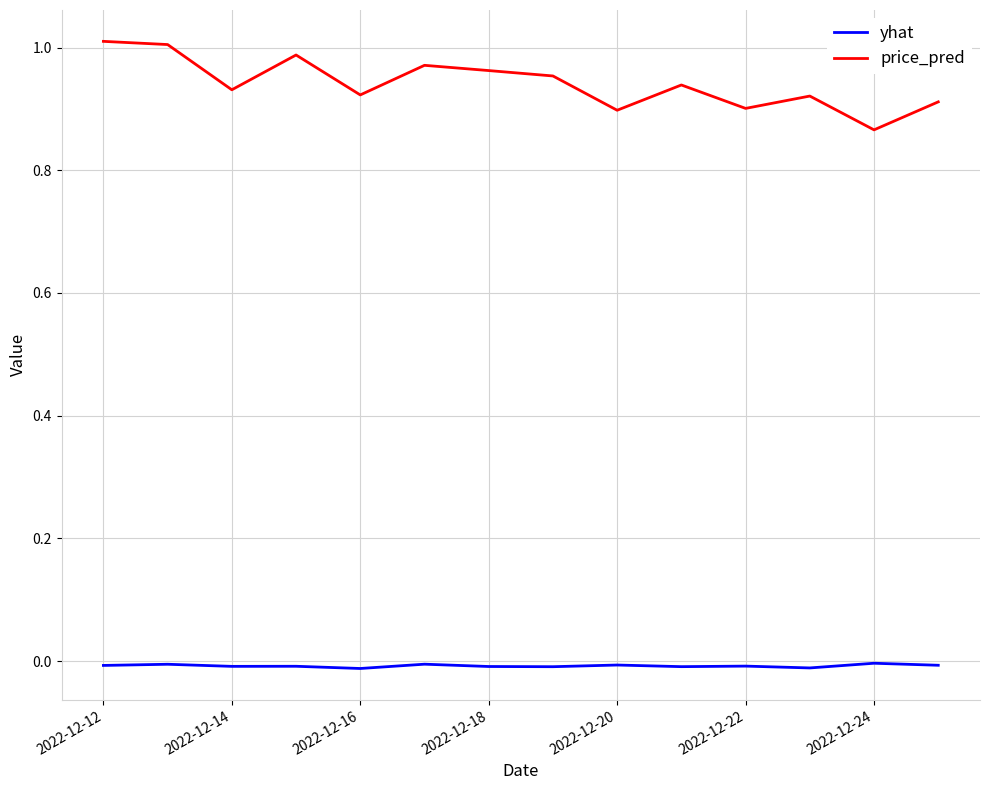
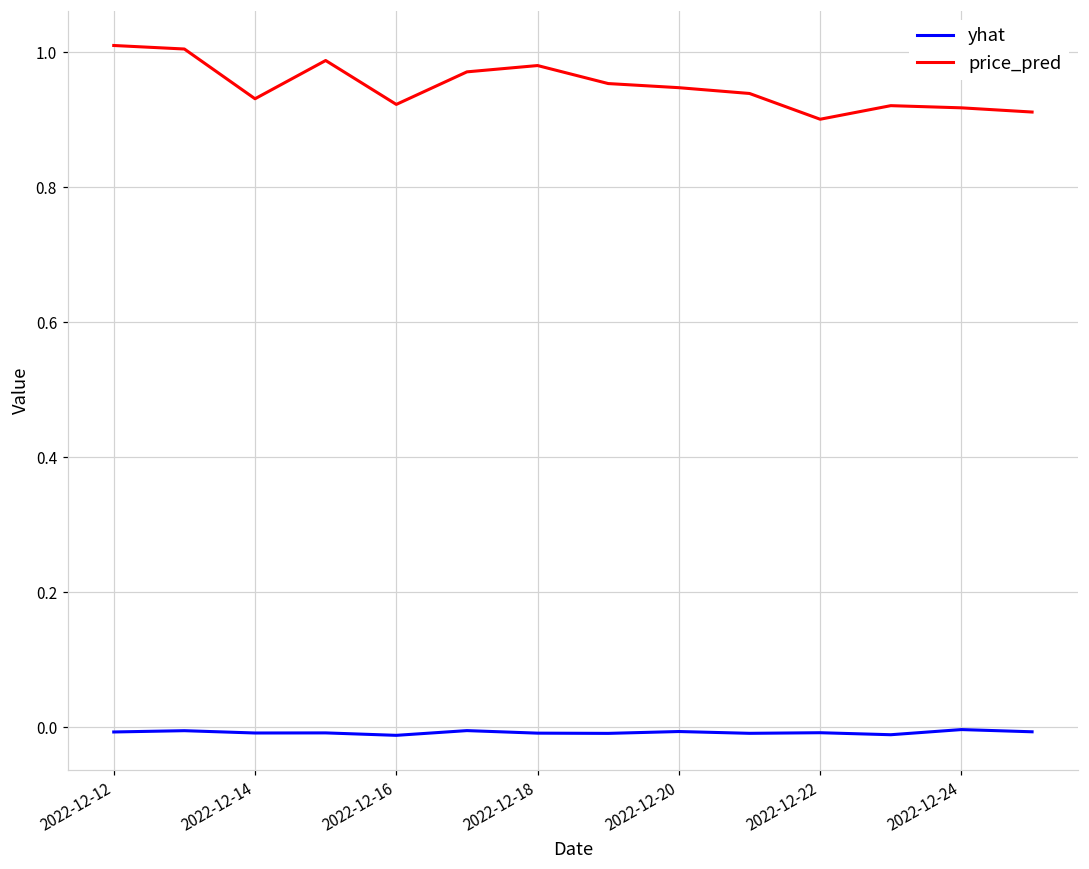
  {
    "yhat": {
      "2022-12-12": -0.01,
      "2022-12-14": -0.01,
      "2022-12-16": -0.01,
      "2022-12-18": -0.01,
      "2022-12-20": -0.01,
      "2022-12-22": -0.01,
      "2022-12-24": 0.00
    },
    "price_pred": {
      "2022-12-12": 1.01,
      "2022-12-14": 0.93,
      "2022-12-16": 0.92,
-     "2022-12-18": 0.96,
-     "2022-12-20": 0.90,
+     "2022-12-18": 0.98,
+     "2022-12-20": 0.95,
      "2022-12-22": 0.90,
-     "2022-12-24": 0.87
+     "2022-12-24": 0.92
    }
  }
